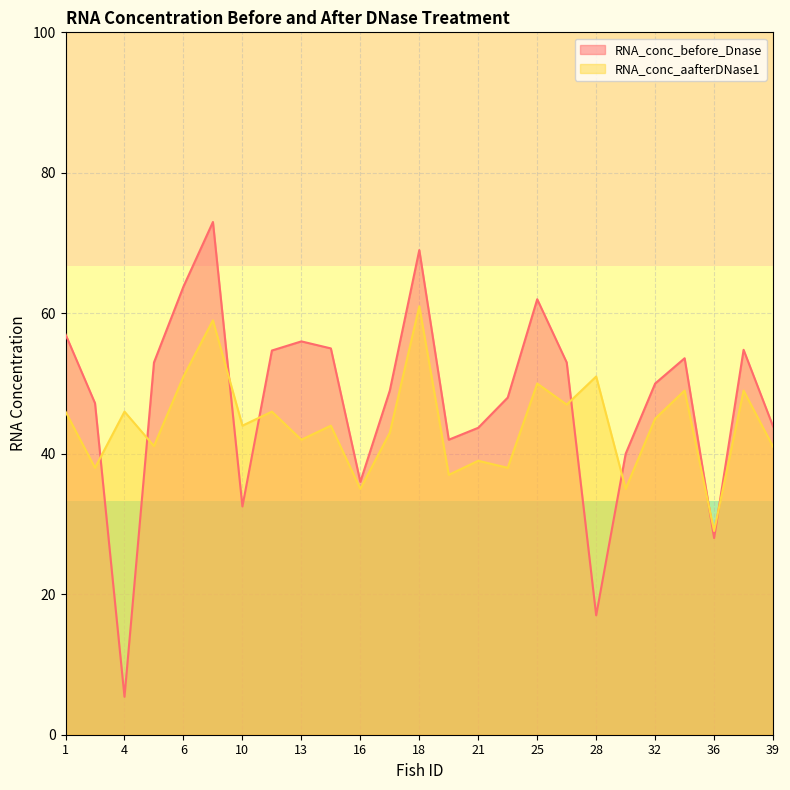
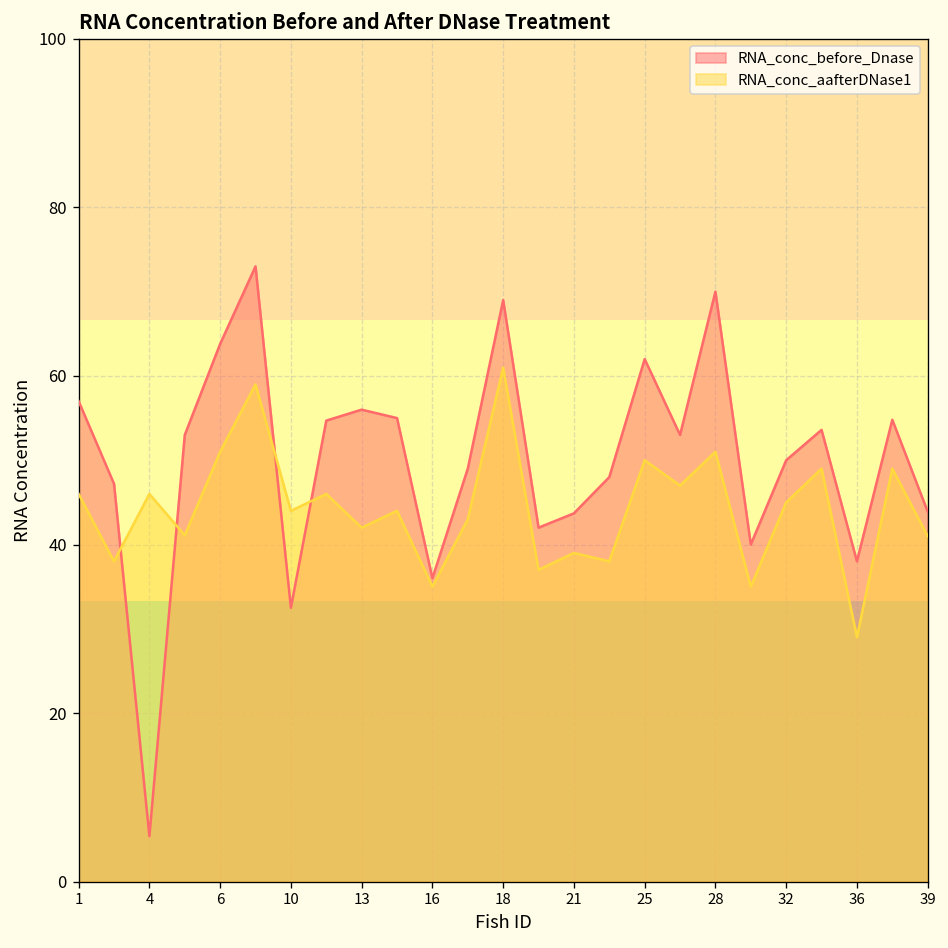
  {
    "RNA_conc_before_Dnase": {
      "4": 5,
      "6": 64,
      "10": 33,
      "16": 36,
      "18": 69,
      "25": 62,
-     "28": 17,
+     "28": 70,
      "32": 50,
-     "36": 28,
+     "36": 38,
      "39": 44
    },
    "RNA_conc_aafterDNase1": {
      "4": 46,
      "6": 51,
      "10": 44,
      "16": 35,
      "18": 61,
      "25": 50,
      "28": 51,
      "32": 45,
      "36": 29,
      "39": 41
    }
  }
